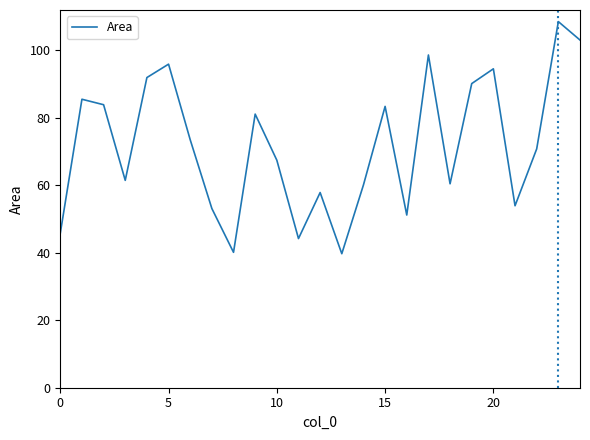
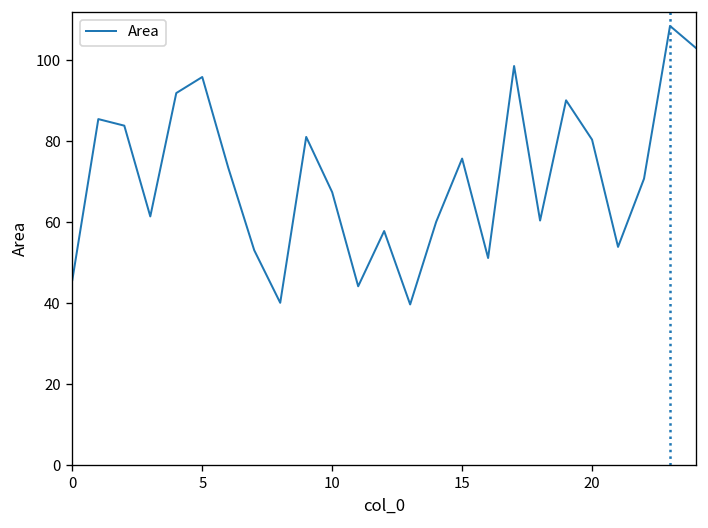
  {
    "0": 46,
    "5": 96,
    "10": 67,
-   "15": 83,
-   "20": 95
+   "15": 76,
+   "20": 80
  }
